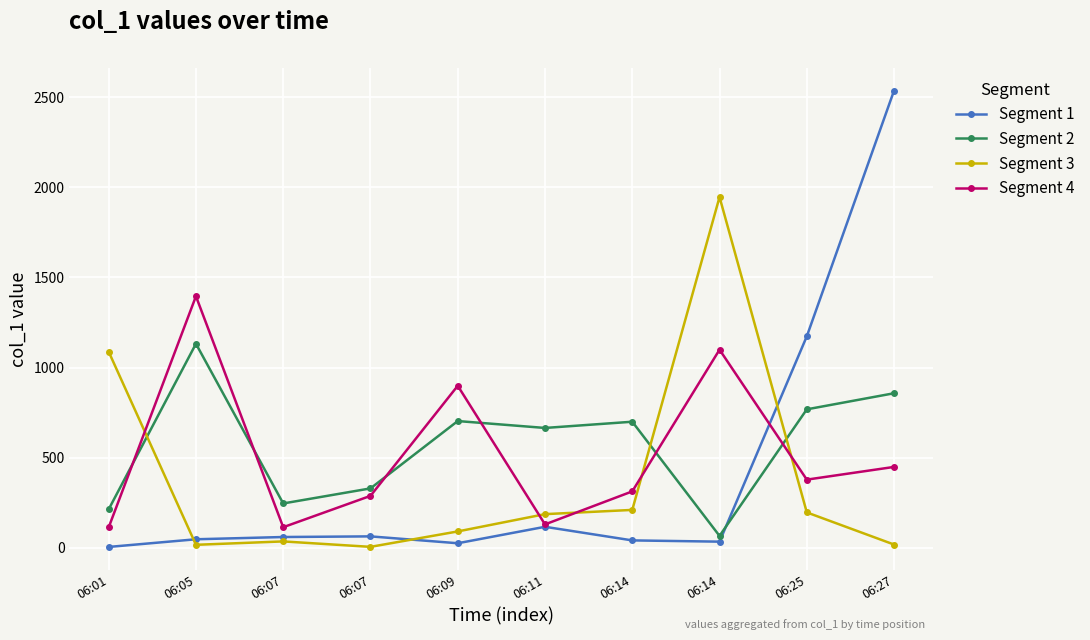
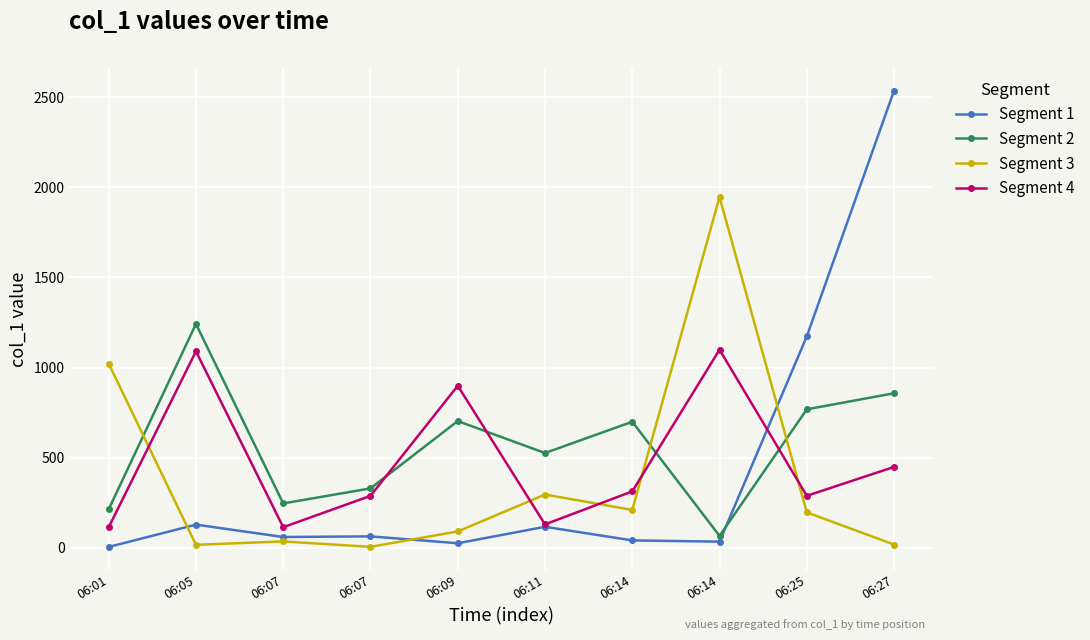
  {
    "Segment 1": {
      "06:01": 0,
-     "06:05": 50,
+     "06:05": 130,
      "06:09": 20,
      "06:25": 1170,
      "06:27": 2540
    },
    "Segment 2": {
      "06:01": 210,
-     "06:05": 1130,
+     "06:05": 1240,
      "06:09": 700,
-     "06:11": 660,
+     "06:11": 530,
      "06:25": 770,
      "06:27": 860
    },
    "Segment 3": {
-     "06:01": 1090,
+     "06:01": 1020,
      "06:05": 20,
      "06:09": 90,
-     "06:11": 190,
+     "06:11": 300,
      "06:25": 200,
      "06:27": 20
    },
    "Segment 4": {
      "06:01": 110,
-     "06:05": 1400,
+     "06:05": 1090,
      "06:09": 900,
-     "06:25": 380,
+     "06:25": 290,
      "06:27": 450
    }
  }
